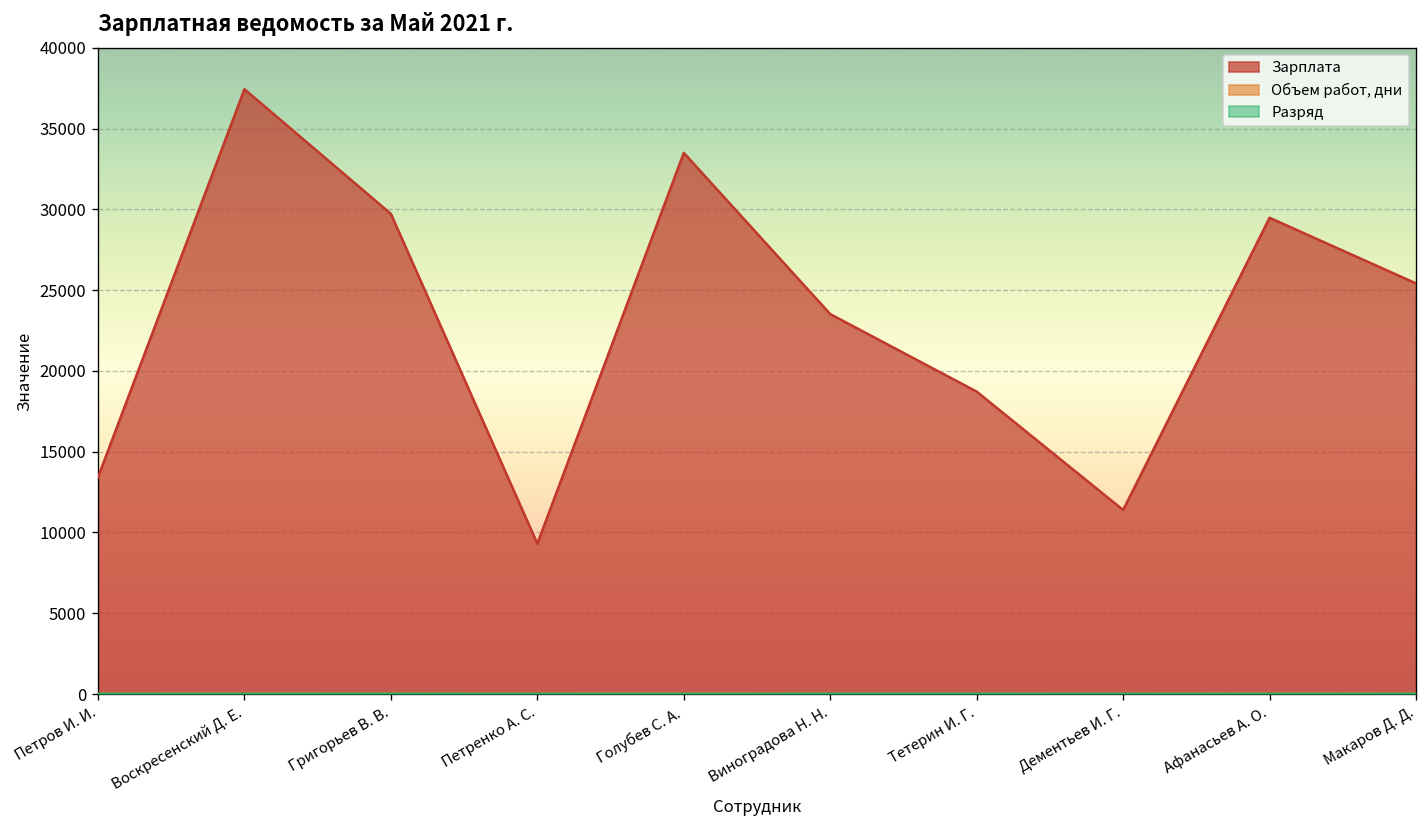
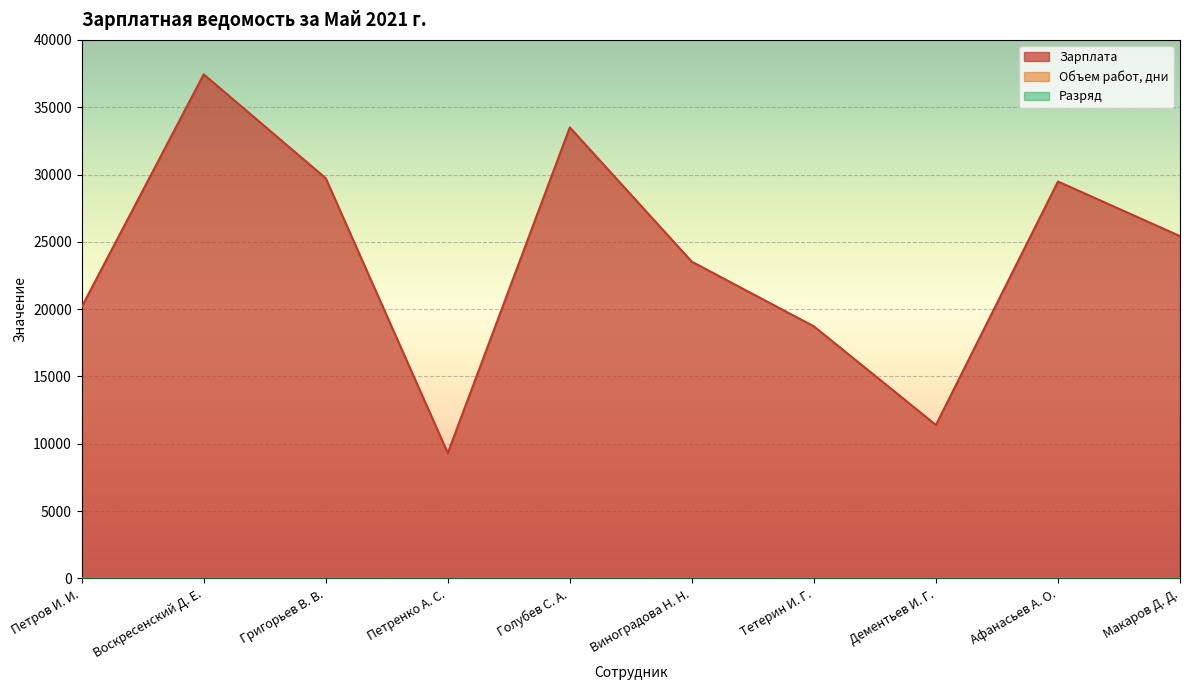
  {
    "Зарплата": {
-     "Петров И. И.": 13400,
+     "Петров И. И.": 20200,
      "Воскресенский Д. Е.": 37400,
      "Григорьев В. В.": 29700,
      "Петренко А. С.": 9300,
      "Голубев С. А.": 33500,
      "Виноградова Н. Н.": 23500,
      "Тетерин И. Г.": 18700,
      "Дементьев И. Г.": 11400,
      "Афанасьев А. О.": 29500,
      "Макаров Д. Д.": 25400
    },
    "Разряд": {
      "Петров И. И.": 0,
      "Воскресенский Д. Е.": 0,
      "Григорьев В. В.": 0,
      "Петренко А. С.": 0,
      "Голубев С. А.": 0,
      "Виноградова Н. Н.": 0,
      "Тетерин И. Г.": 0,
      "Дементьев И. Г.": 0,
      "Афанасьев А. О.": 0,
      "Макаров Д. Д.": 0
    }
  }
